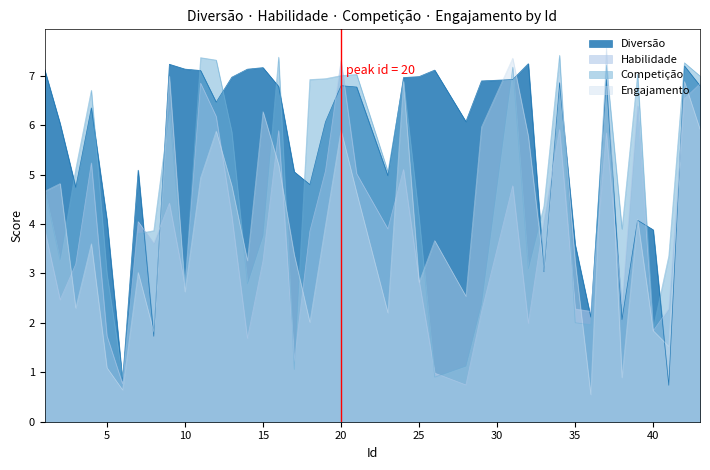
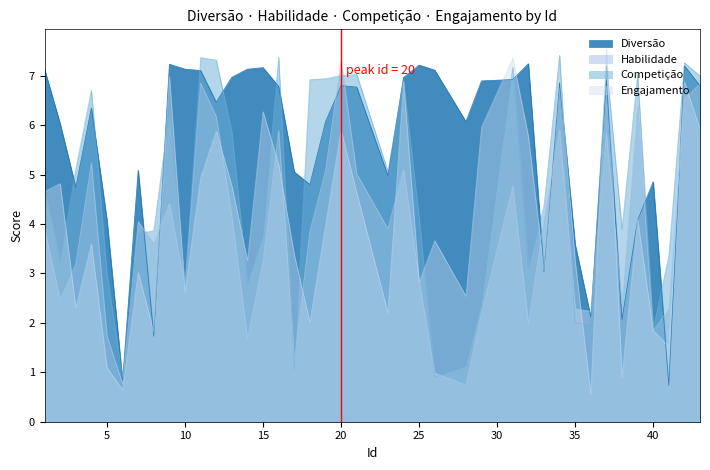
  {
    "Diversão": {
      "5": 4.1,
      "10": 7.1,
      "15": 7.2,
      "20": 6.8,
-     "25": 7.0,
+     "25": 7.2,
      "35": 3.6,
-     "40": 3.9
+     "40": 4.9
    }
  }
